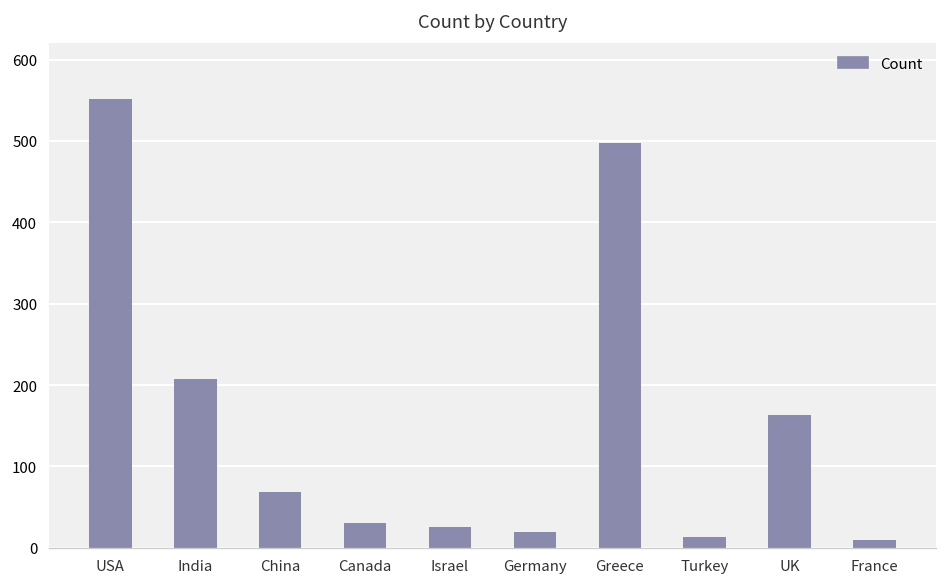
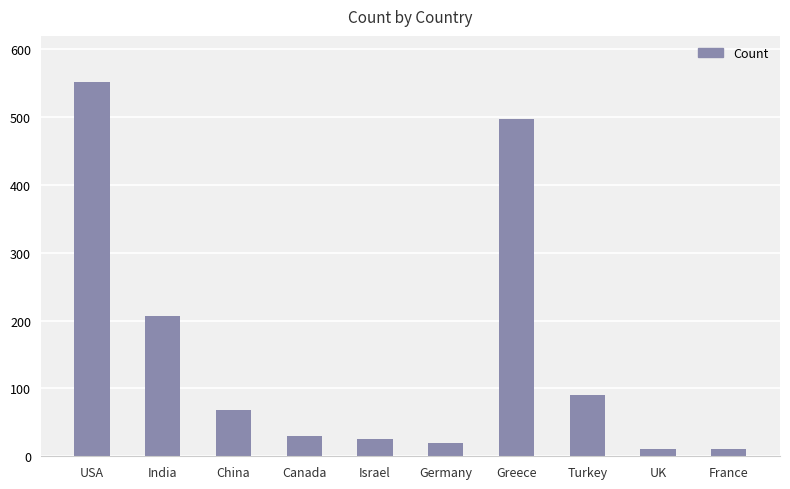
  {
    "USA": 550,
    "India": 210,
    "China": 70,
    "Canada": 30,
    "Israel": 30,
    "Germany": 20,
    "Greece": 500,
-   "Turkey": 10,
-   "UK": 160,
+   "Turkey": 90,
+   "UK": 10,
    "France": 10
  }
